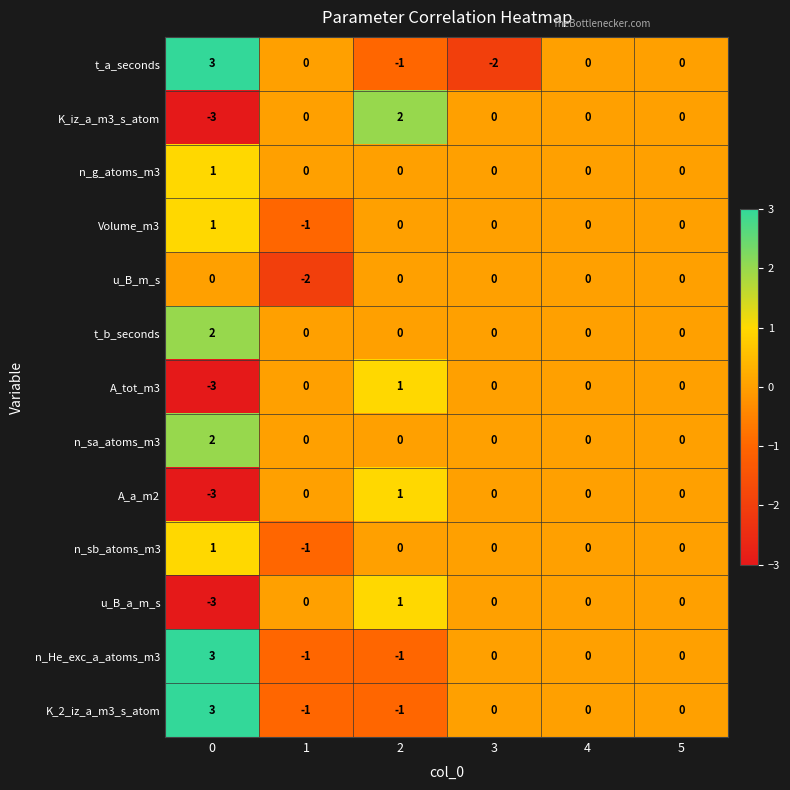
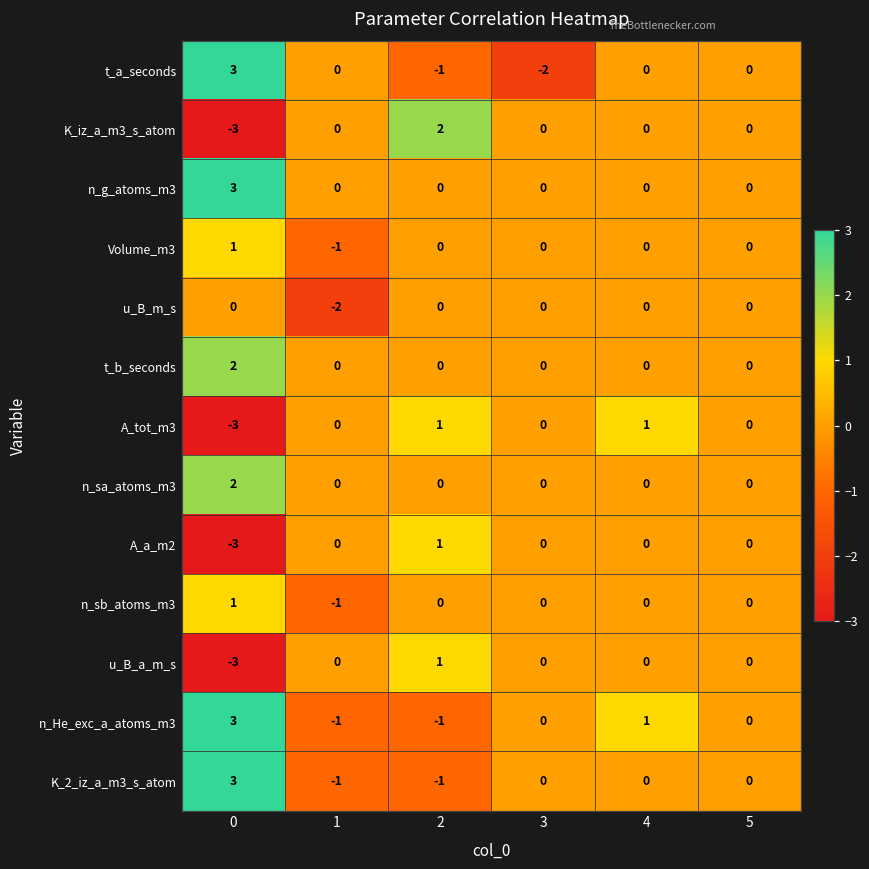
  {
    "t_a_seconds": {
      "0": 3,
      "1": 0,
      "2": -1,
      "3": -2,
      "4": 0,
      "5": 0
    },
    "K_iz_a_m3_s_atom": {
      "0": -3,
      "1": 0,
      "2": 2,
      "3": 0,
      "4": 0,
      "5": 0
    },
    "n_g_atoms_m3": {
-     "0": 1,
+     "0": 3,
      "1": 0,
      "2": 0,
      "3": 0,
      "4": 0,
      "5": 0
    },
    "Volume_m3": {
      "0": 1,
      "1": -1,
      "2": 0,
      "3": 0,
      "4": 0,
      "5": 0
    },
    "u_B_m_s": {
      "0": 0,
      "1": -2,
      "2": 0,
      "3": 0,
      "4": 0,
      "5": 0
    },
    "t_b_seconds": {
      "0": 2,
      "1": 0,
      "2": 0,
      "3": 0,
      "4": 0,
      "5": 0
    },
    "A_tot_m3": {
      "0": -3,
      "1": 0,
      "2": 1,
      "3": 0,
-     "4": 0,
+     "4": 1,
      "5": 0
    },
    "n_sa_atoms_m3": {
      "0": 2,
      "1": 0,
      "2": 0,
      "3": 0,
      "4": 0,
      "5": 0
    },
    "A_a_m2": {
      "0": -3,
      "1": 0,
      "2": 1,
      "3": 0,
      "4": 0,
      "5": 0
    },
    "n_sb_atoms_m3": {
      "0": 1,
      "1": -1,
      "2": 0,
      "3": 0,
      "4": 0,
      "5": 0
    },
    "u_B_a_m_s": {
      "0": -3,
      "1": 0,
      "2": 1,
      "3": 0,
      "4": 0,
      "5": 0
    },
    "n_He_exc_a_atoms_m3": {
      "0": 3,
      "1": -1,
      "2": -1,
      "3": 0,
-     "4": 0,
+     "4": 1,
      "5": 0
    },
    "K_2_iz_a_m3_s_atom": {
      "0": 3,
      "1": -1,
      "2": -1,
      "3": 0,
      "4": 0,
      "5": 0
    }
  }
